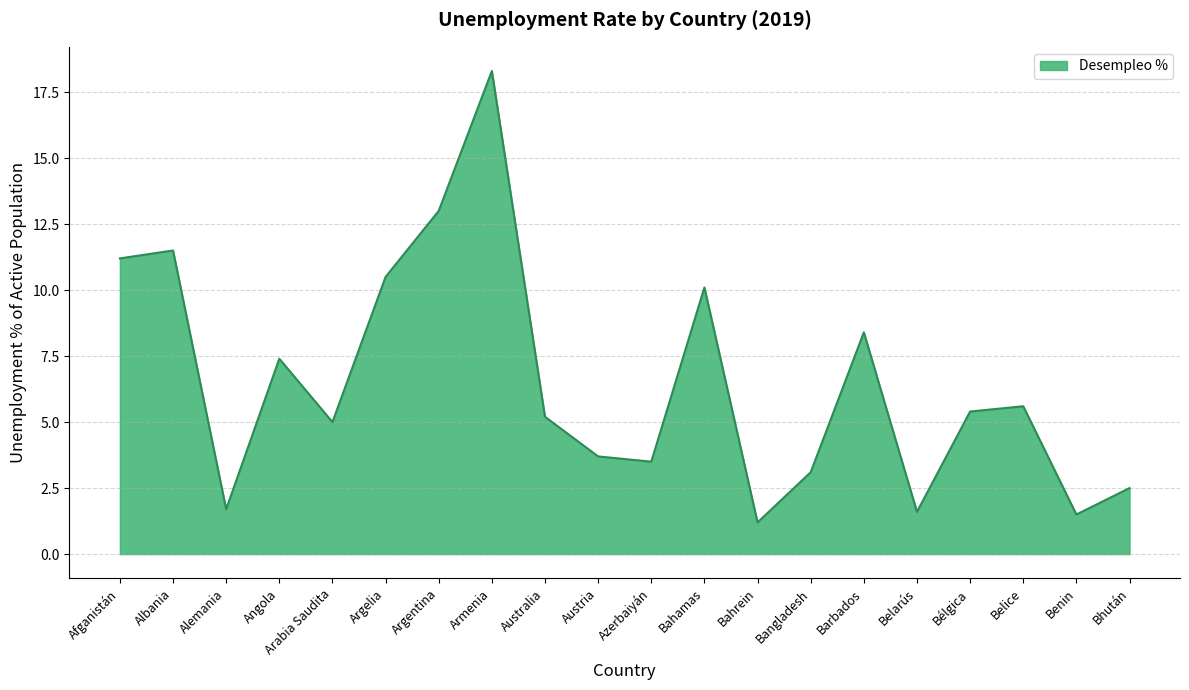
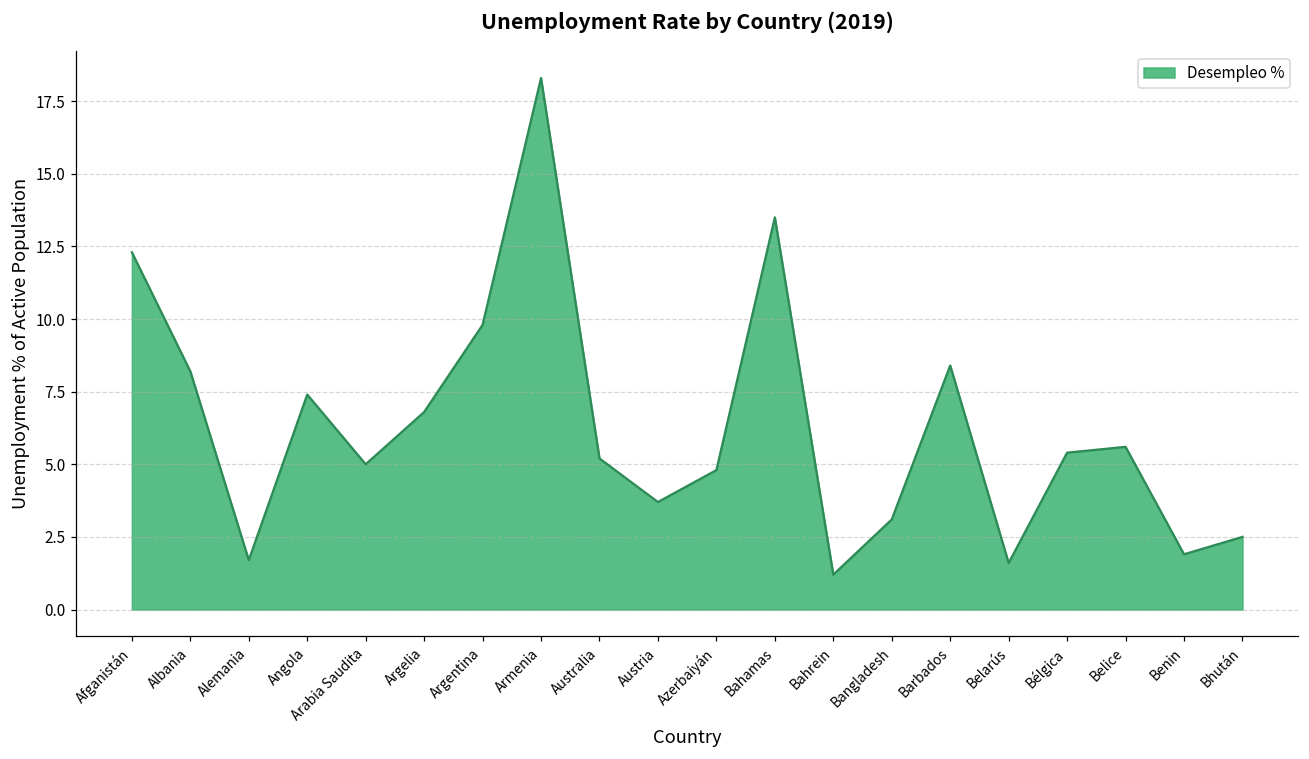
  {
-   "Afganistán": 11.2,
-   "Albania": 11.5,
+   "Afganistán": 12.3,
+   "Albania": 8.2,
    "Alemania": 1.7,
    "Angola": 7.4,
    "Arabia Saudita": 5.0,
-   "Argelia": 10.5,
-   "Argentina": 13.0,
+   "Argelia": 6.8,
+   "Argentina": 9.8,
    "Armenia": 18.3,
    "Australia": 5.2,
    "Austria": 3.7,
-   "Azerbaiyán": 3.5,
-   "Bahamas": 10.1,
+   "Azerbaiyán": 4.8,
+   "Bahamas": 13.5,
    "Bahrein": 1.2,
    "Bangladesh": 3.1,
    "Barbados": 8.4,
    "Belarús": 1.6,
    "Bélgica": 5.4,
    "Belice": 5.6,
-   "Benin": 1.5,
+   "Benin": 1.9,
    "Bhután": 2.5
  }
